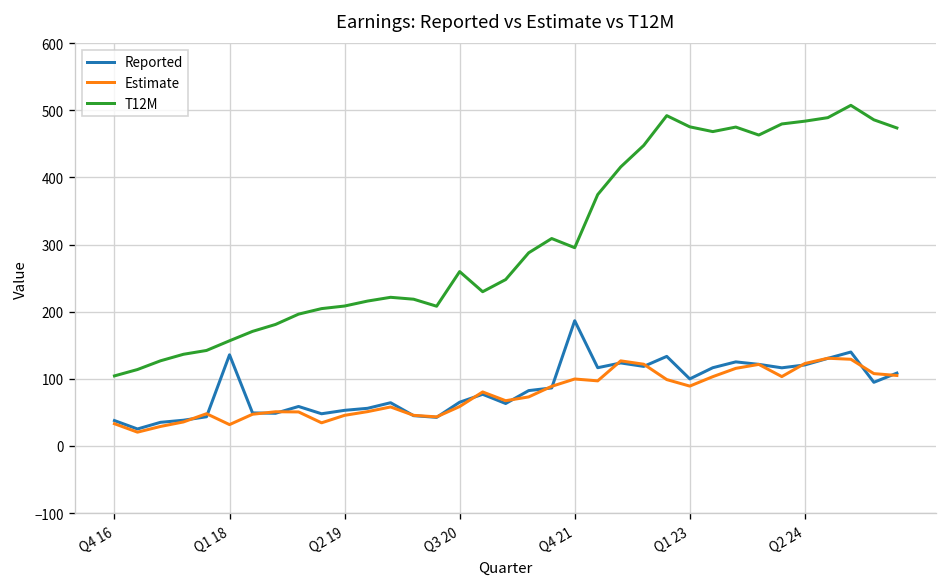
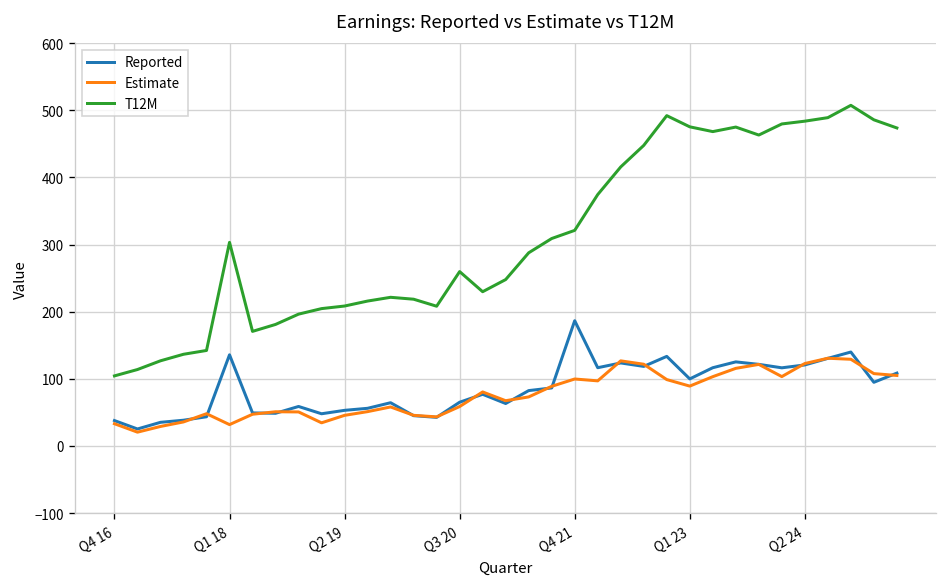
  {
    "Reported": {
      "Q4 16": 40,
      "Q1 18": 140,
      "Q2 19": 50,
      "Q3 20": 70,
      "Q4 21": 190,
      "Q1 23": 100
    },
    "Estimate": {
      "Q4 16": 30,
      "Q1 18": 30,
      "Q2 19": 50,
      "Q3 20": 60,
      "Q4 21": 100,
      "Q1 23": 90
    },
    "T12M": {
      "Q4 16": 100,
-     "Q1 18": 160,
+     "Q1 18": 300,
      "Q2 19": 210,
      "Q3 20": 260,
-     "Q4 21": 300,
+     "Q4 21": 320,
      "Q1 23": 480,
      "Q2 24": 480
    }
  }
